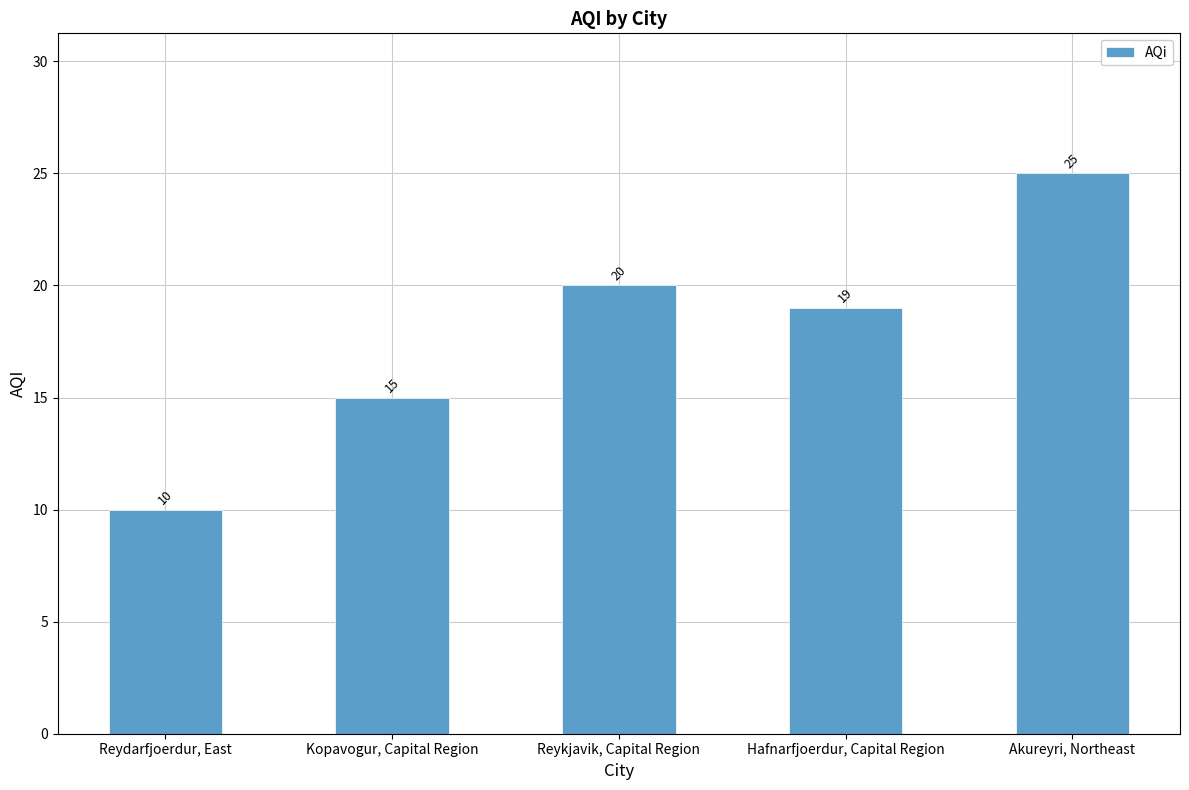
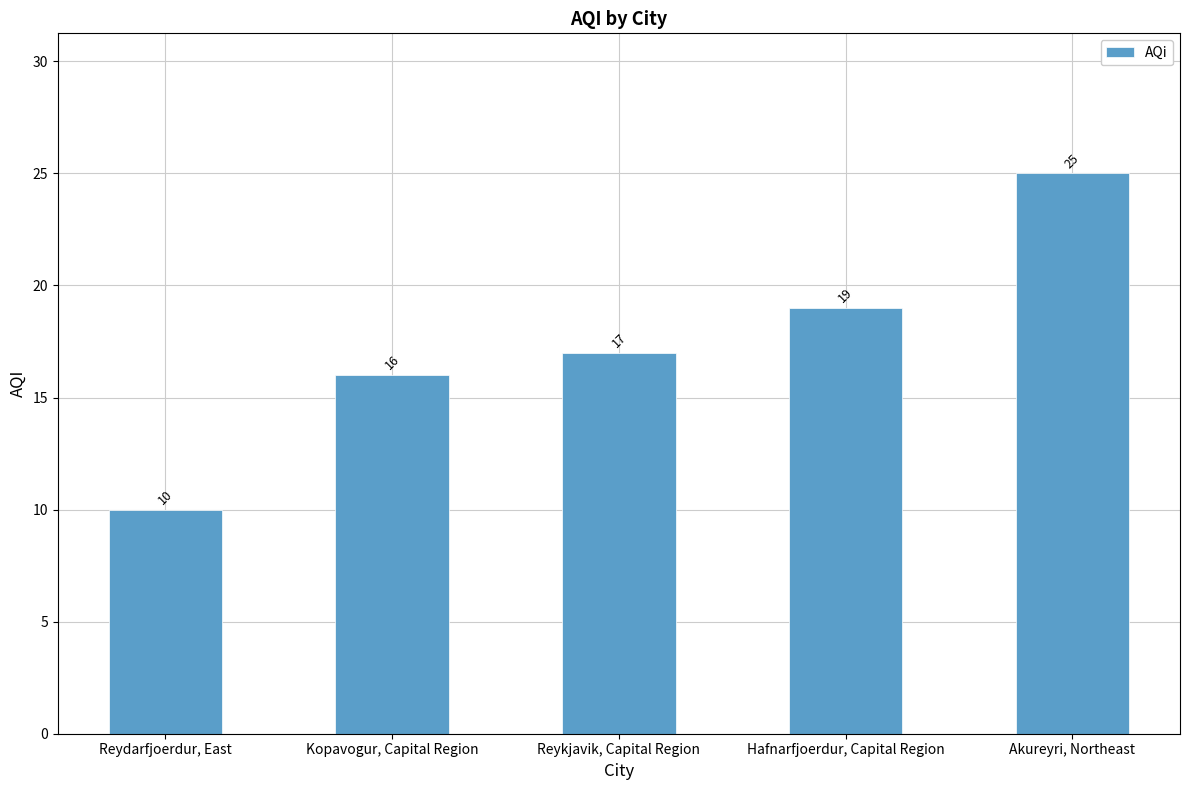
  {
    "Reydarfjoerdur, East": 10,
-   "Kopavogur, Capital Region": 15,
-   "Reykjavik, Capital Region": 20,
+   "Kopavogur, Capital Region": 16,
+   "Reykjavik, Capital Region": 17,
    "Hafnarfjoerdur, Capital Region": 19,
    "Akureyri, Northeast": 25
  }
